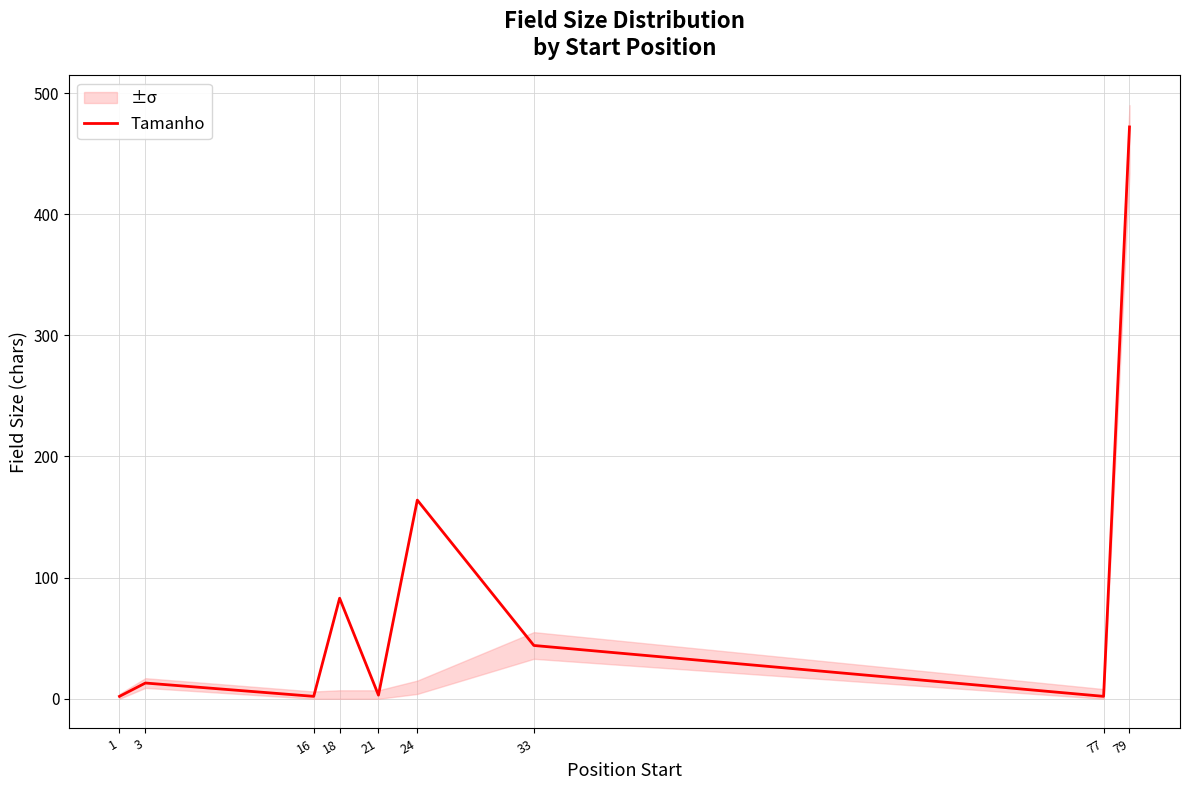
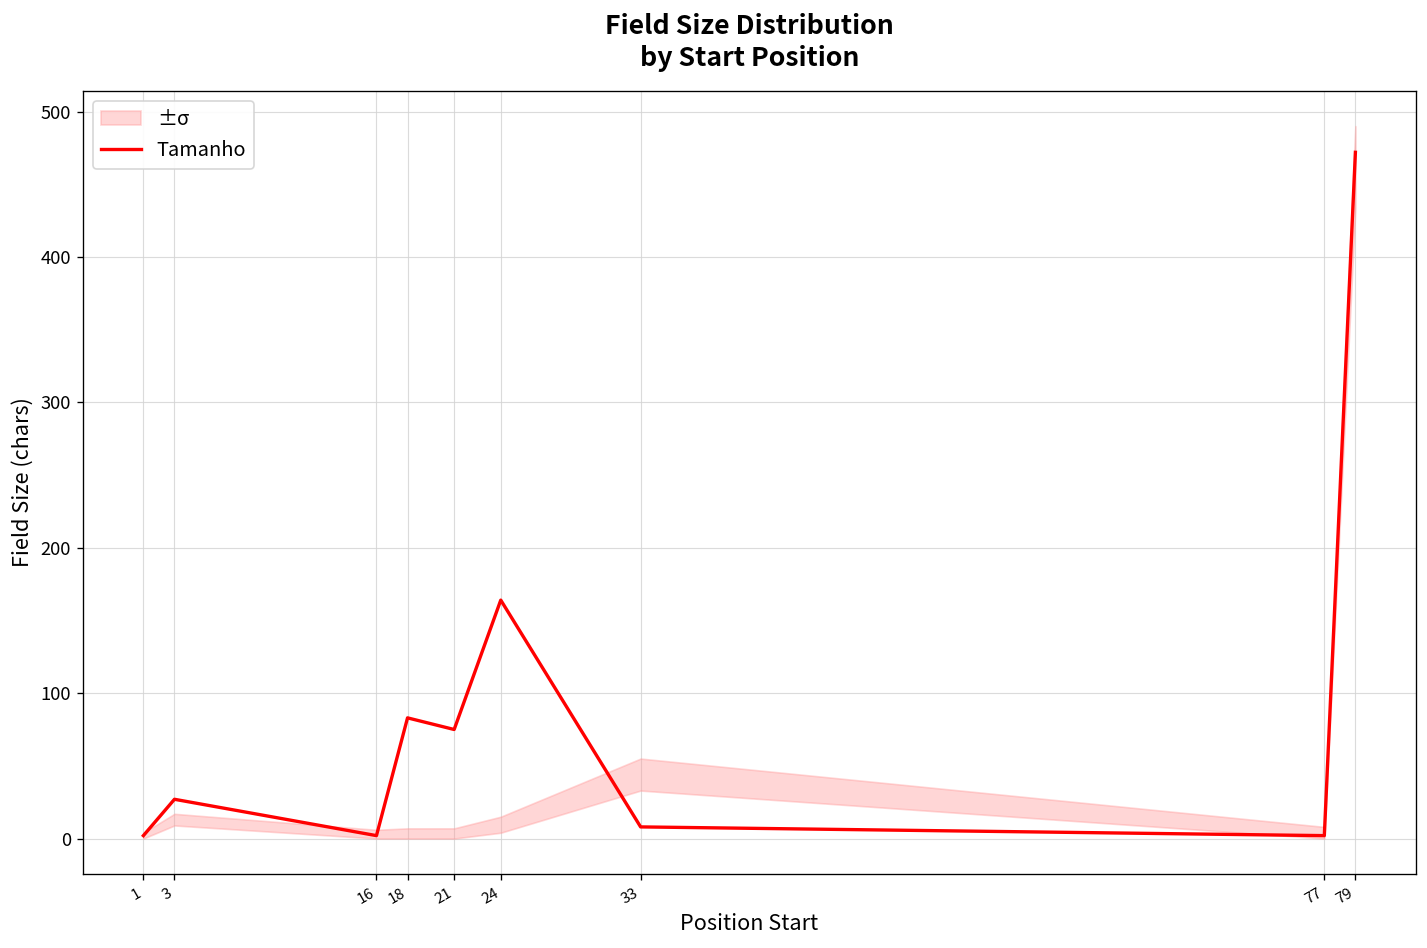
  {
    "Tamanho": {
-     "3": 13,
+     "3": 27,
      "16": 2,
      "18": 83,
-     "21": 3,
+     "21": 75,
      "24": 164,
-     "33": 44,
+     "33": 8,
      "77": 2,
      "79": 472
    }
  }
